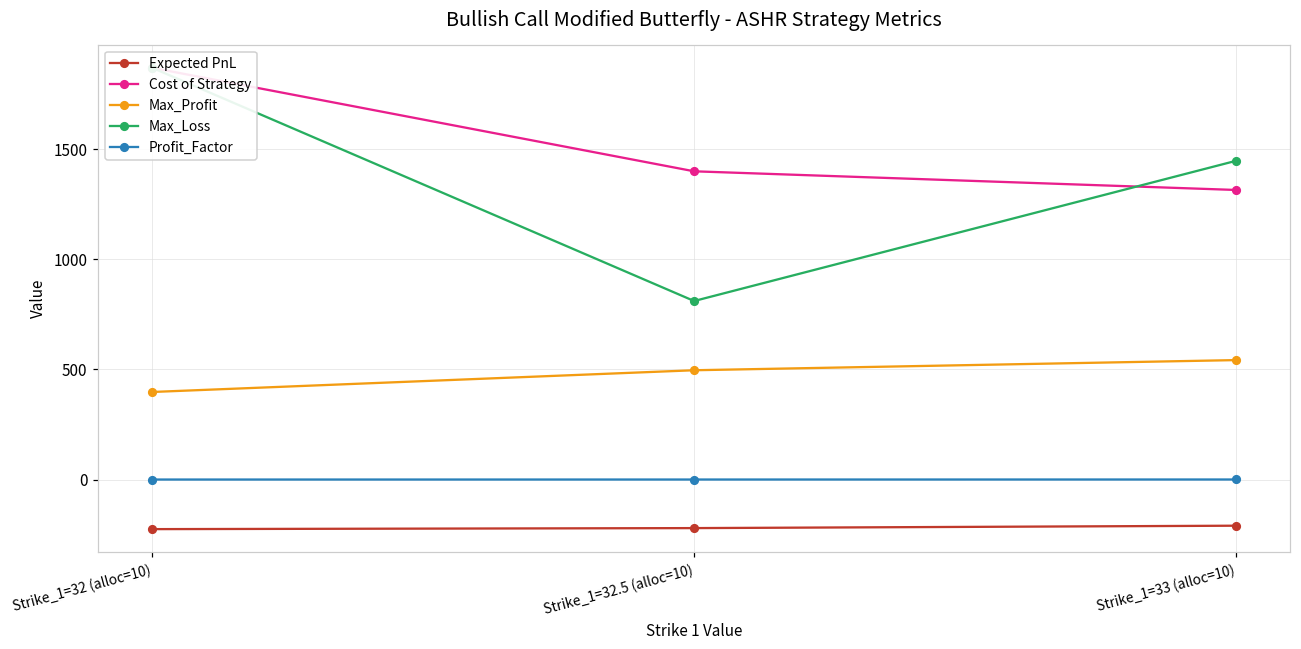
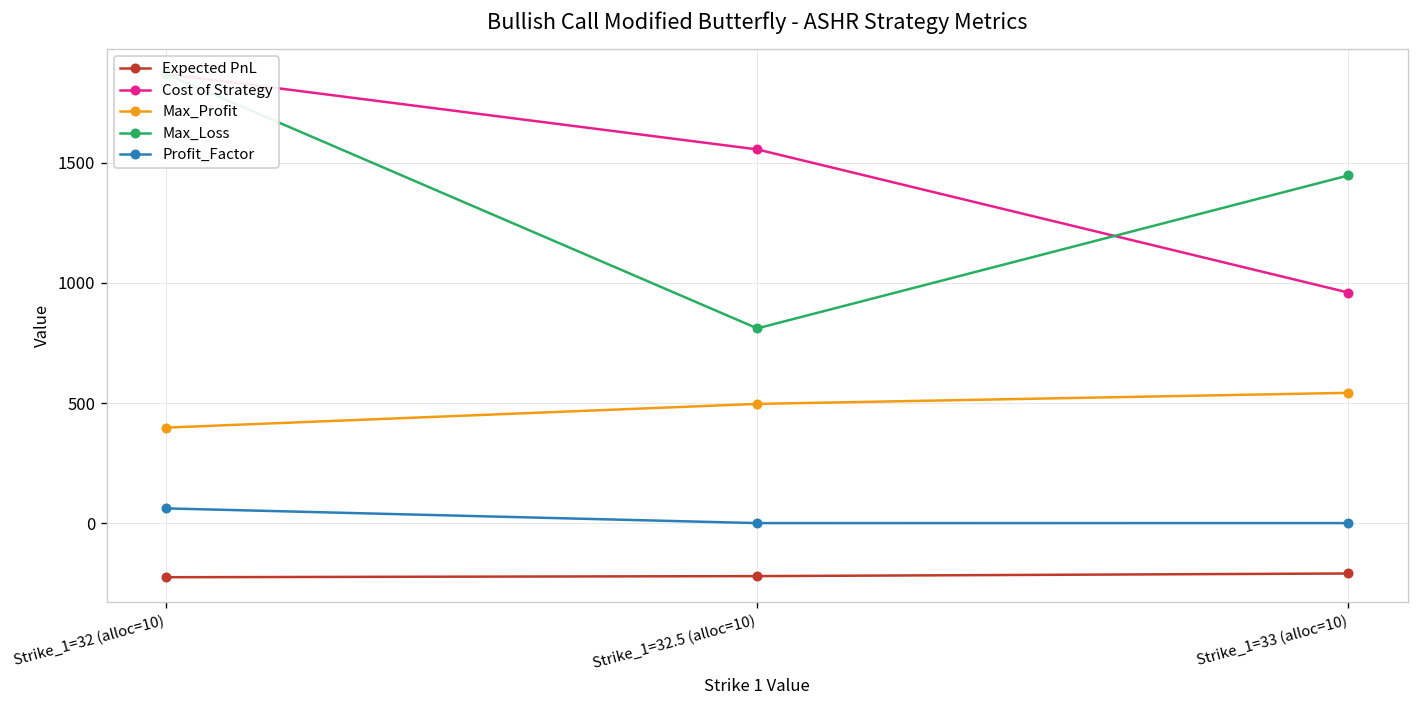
  {
    "Expected PnL": {
      "Strike_1=32 (alloc=10)": -220,
      "Strike_1=32.5 (alloc=10)": -220,
      "Strike_1=33 (alloc=10)": -210
    },
    "Cost of Strategy": {
-     "Strike_1=32.5 (alloc=10)": 1400,
-     "Strike_1=33 (alloc=10)": 1320
+     "Strike_1=32.5 (alloc=10)": 1560,
+     "Strike_1=33 (alloc=10)": 960
    },
    "Max_Profit": {
      "Strike_1=32 (alloc=10)": 400,
      "Strike_1=32.5 (alloc=10)": 500,
      "Strike_1=33 (alloc=10)": 540
    },
    "Max_Loss": {
      "Strike_1=32.5 (alloc=10)": 810,
      "Strike_1=33 (alloc=10)": 1450
    },
    "Profit_Factor": {
-     "Strike_1=32 (alloc=10)": 0,
+     "Strike_1=32 (alloc=10)": 60,
      "Strike_1=32.5 (alloc=10)": 0,
      "Strike_1=33 (alloc=10)": 0
    }
  }
